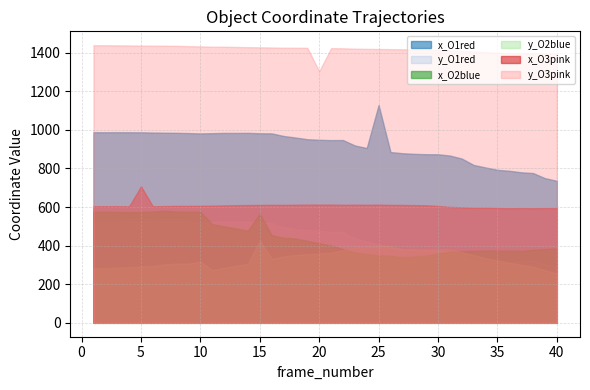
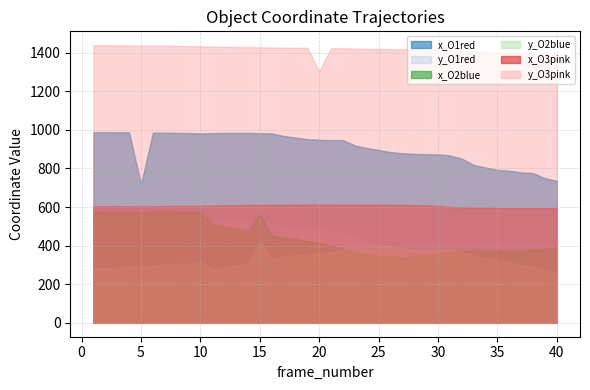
  {
    "x_O1red": {
-     "5": 990,
+     "5": 720,
      "10": 980,
      "15": 980,
      "20": 950,
-     "25": 1130,
+     "25": 900,
      "30": 870,
      "35": 790,
      "40": 740
    },
    "y_O1red": {
      "5": 520,
      "10": 520,
      "15": 520,
      "20": 480,
      "35": 310,
      "40": 300
    },
    "x_O2blue": {
      "5": 570,
      "10": 570,
      "15": 570,
      "20": 410,
      "25": 350,
      "30": 360,
      "35": 370,
      "40": 390
    },
    "y_O2blue": {
      "5": 290,
      "10": 320,
      "15": 430,
      "20": 360,
      "35": 320,
      "40": 260
    },
    "x_O3pink": {
-     "5": 710,
+     "5": 600,
      "10": 610,
      "15": 610,
      "20": 610,
      "25": 610,
      "30": 610,
      "35": 600,
      "40": 590
    },
    "y_O3pink": {
      "5": 1440,
      "10": 1430,
      "15": 1430,
      "20": 1300,
      "25": 1420
    }
  }
